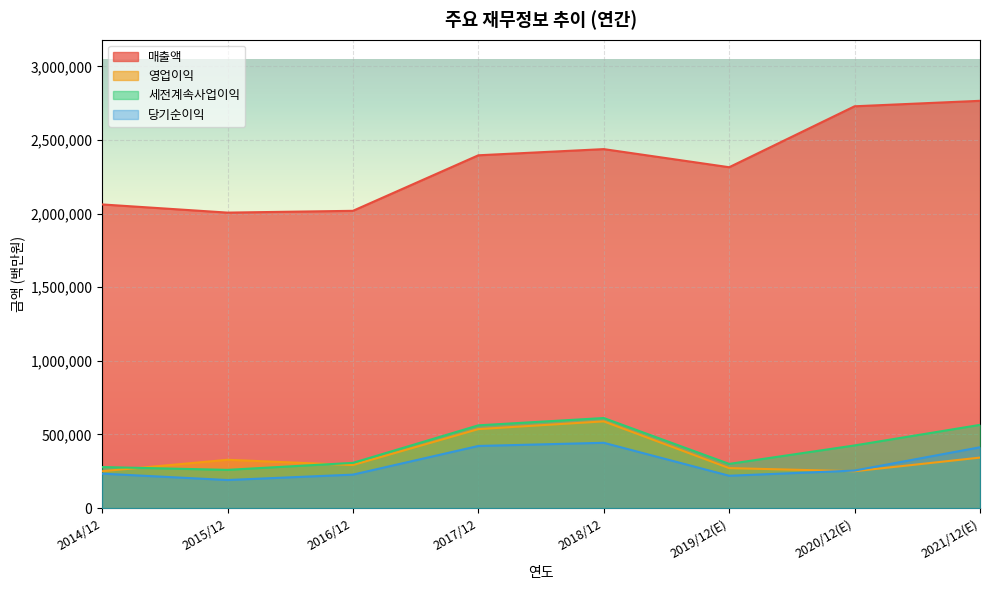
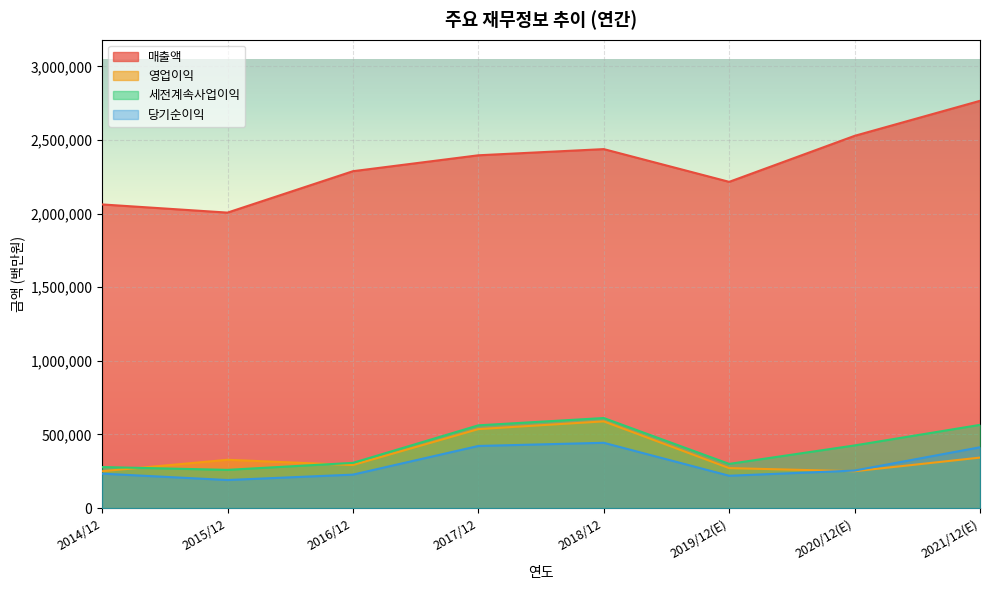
  {
    "매출액": {
      "2014/12": "2,060,000",
      "2015/12": "2,010,000",
-     "2016/12": "2,020,000",
+     "2016/12": "2,290,000",
      "2017/12": "2,400,000",
      "2018/12": "2,440,000",
-     "2019/12(E)": "2,310,000",
-     "2020/12(E)": "2,730,000",
+     "2019/12(E)": "2,220,000",
+     "2020/12(E)": "2,530,000",
      "2021/12(E)": "2,770,000"
    },
    "영업이익": {
      "2015/12": "330,000",
      "2017/12": "540,000",
      "2018/12": "590,000",
      "2019/12(E)": "270,000",
      "2021/12(E)": "340,000"
    },
    "세전계속사업이익": {
      "2014/12": "280,000",
      "2015/12": "260,000",
      "2017/12": "560,000",
      "2018/12": "610,000",
      "2019/12(E)": "300,000",
      "2020/12(E)": "430,000",
      "2021/12(E)": "570,000"
    },
    "당기순이익": {
      "2015/12": "190,000",
      "2016/12": "230,000",
      "2017/12": "420,000",
      "2018/12": "440,000",
      "2019/12(E)": "220,000",
      "2021/12(E)": "410,000"
    }
  }
